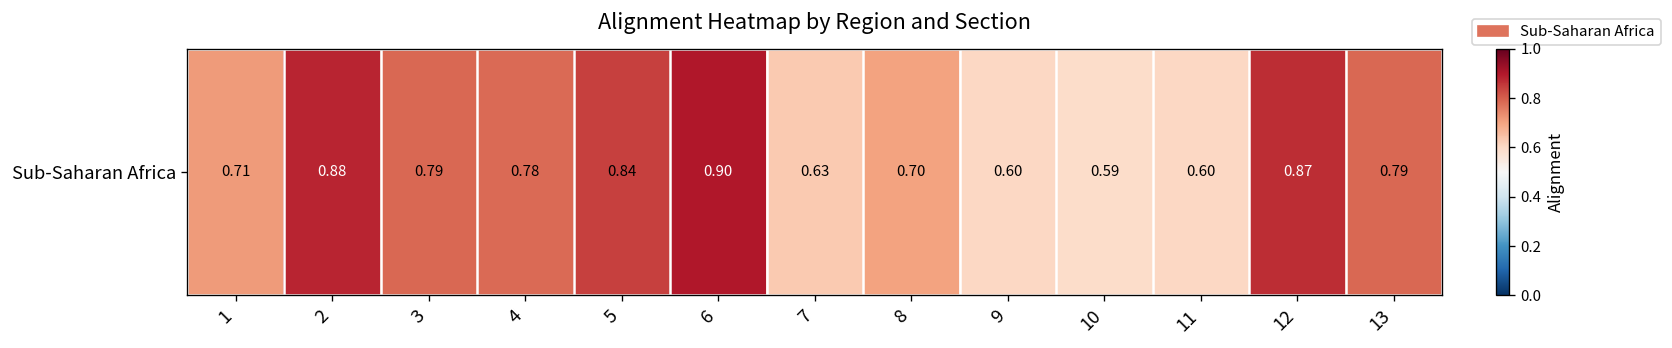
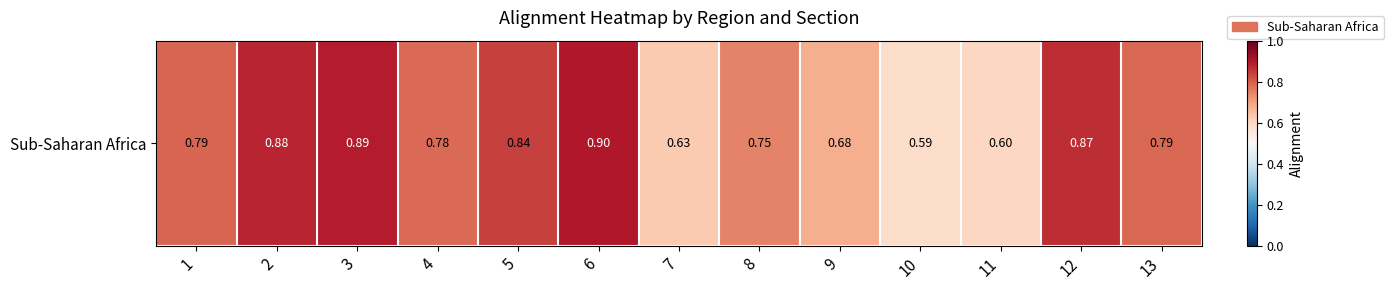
  {
    "Sub-Saharan Africa": {
-     "1": 0.71,
+     "1": 0.79,
      "2": 0.88,
-     "3": 0.79,
+     "3": 0.89,
      "4": 0.78,
      "5": 0.84,
      "6": 0.90,
      "7": 0.63,
-     "8": 0.70,
-     "9": 0.60,
+     "8": 0.75,
+     "9": 0.68,
      "10": 0.59,
      "11": 0.60,
      "12": 0.87,
      "13": 0.79
    }
  }
